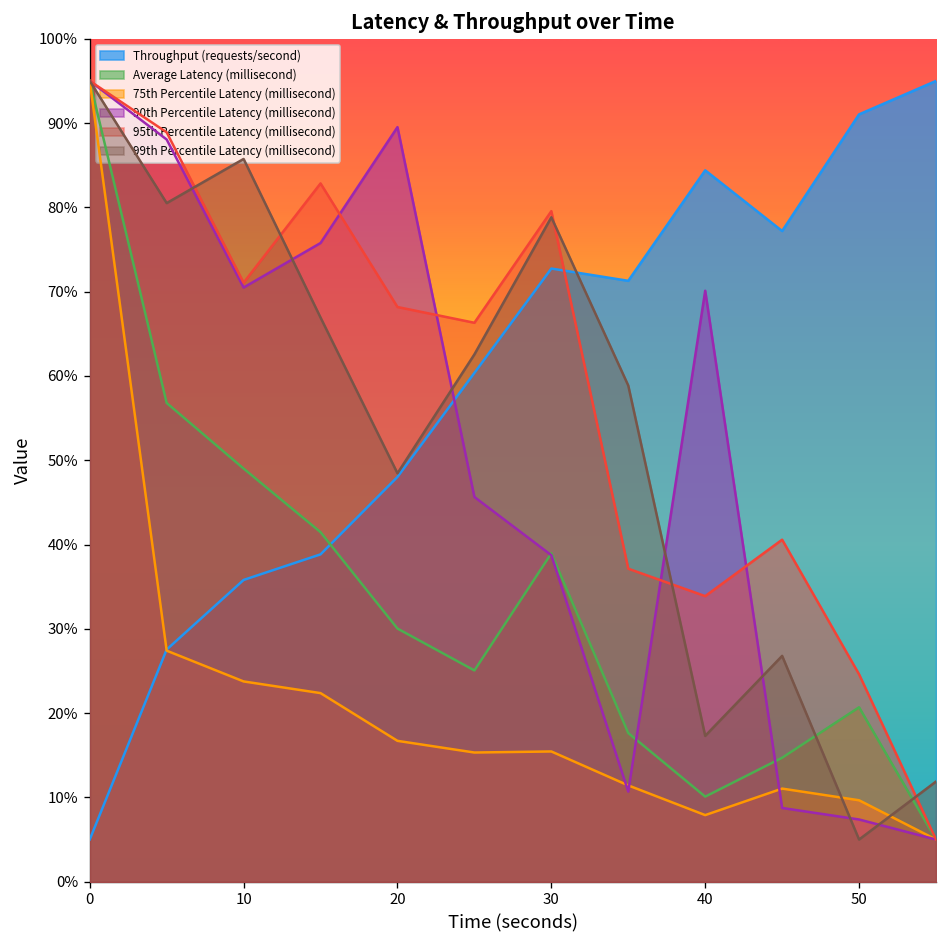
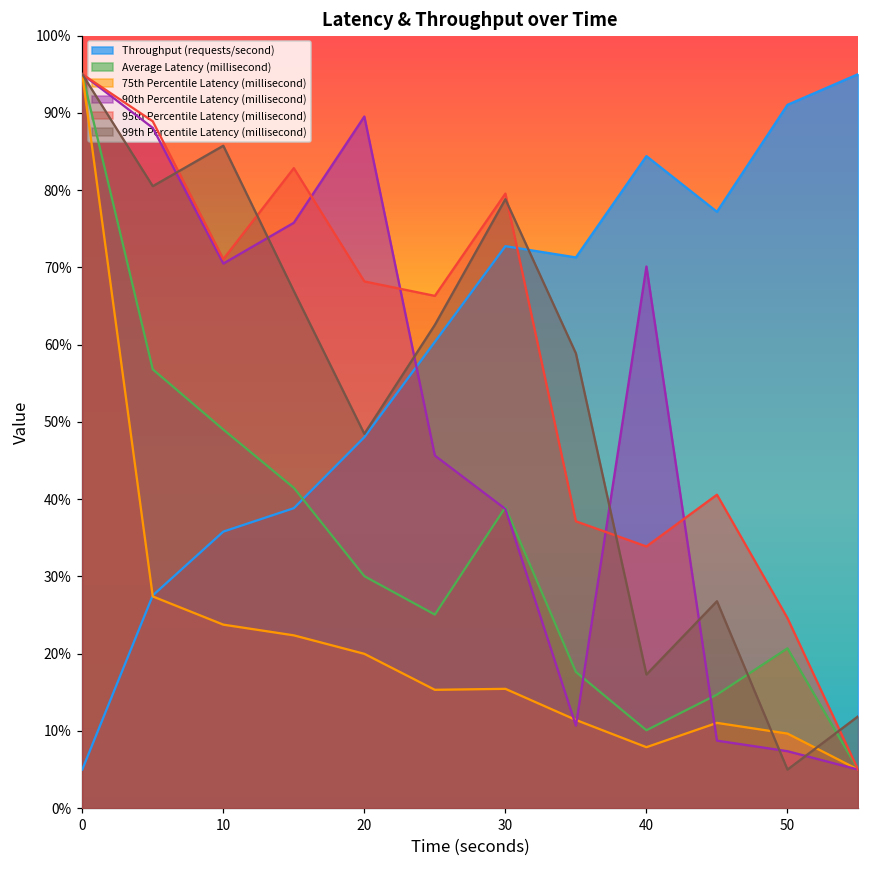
  {
    "Throughput (requests/second)": {
      "0": "5%",
      "10": "36%",
      "20": "48%",
      "30": "73%",
      "40": "84%",
      "50": "91%"
    },
    "Average Latency (millisecond)": {
      "10": "49%",
      "20": "30%",
      "40": "10%",
      "50": "21%"
    },
    "75th Percentile Latency (millisecond)": {
      "10": "24%",
-     "20": "17%",
+     "20": "20%",
      "30": "15%",
      "40": "8%",
      "50": "10%"
    },
    "90th Percentile Latency (millisecond)": {
      "10": "70%",
      "20": "90%",
      "40": "70%",
      "50": "7%"
    },
    "95th Percentile Latency (millisecond)": {
      "10": "71%",
      "20": "68%",
      "30": "80%",
      "40": "34%",
      "50": "25%"
    },
    "99th Percentile Latency (millisecond)": {
      "20": "48%",
      "30": "79%",
      "40": "17%",
      "50": "5%"
    }
  }
